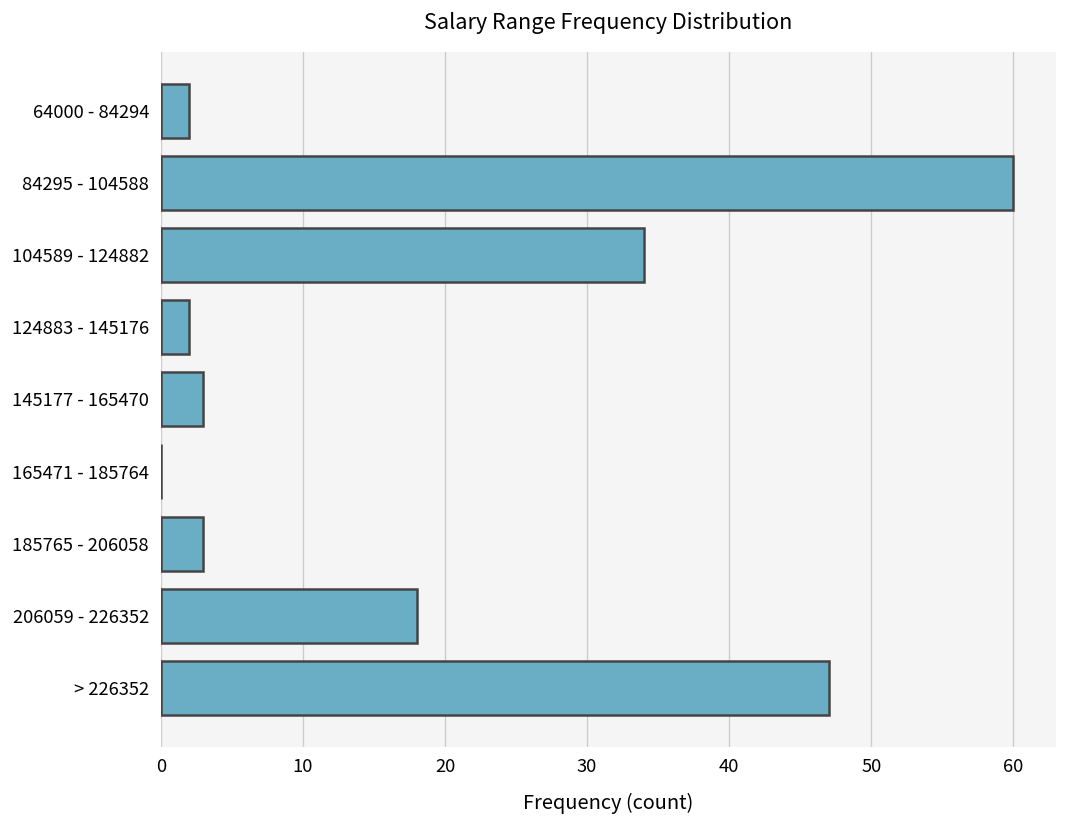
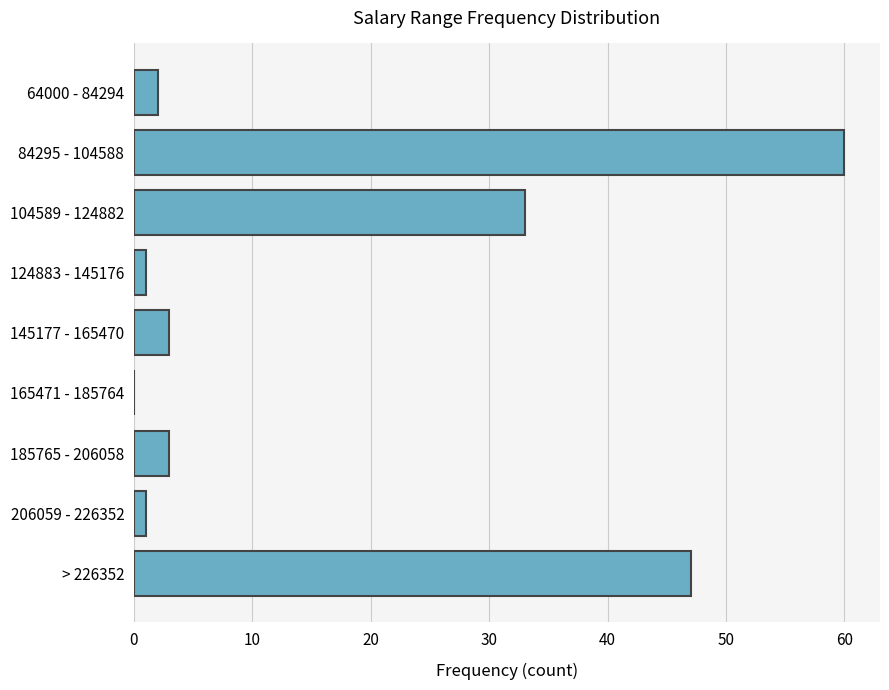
  {
    "64000 - 84294": 2,
    "84295 - 104588": 60,
-   "104589 - 124882": 34,
-   "124883 - 145176": 2,
+   "104589 - 124882": 33,
+   "124883 - 145176": 1,
    "145177 - 165470": 3,
    "165471 - 185764": 0,
    "185765 - 206058": 3,
-   "206059 - 226352": 18,
+   "206059 - 226352": 1,
    "> 226352": 47
  }
